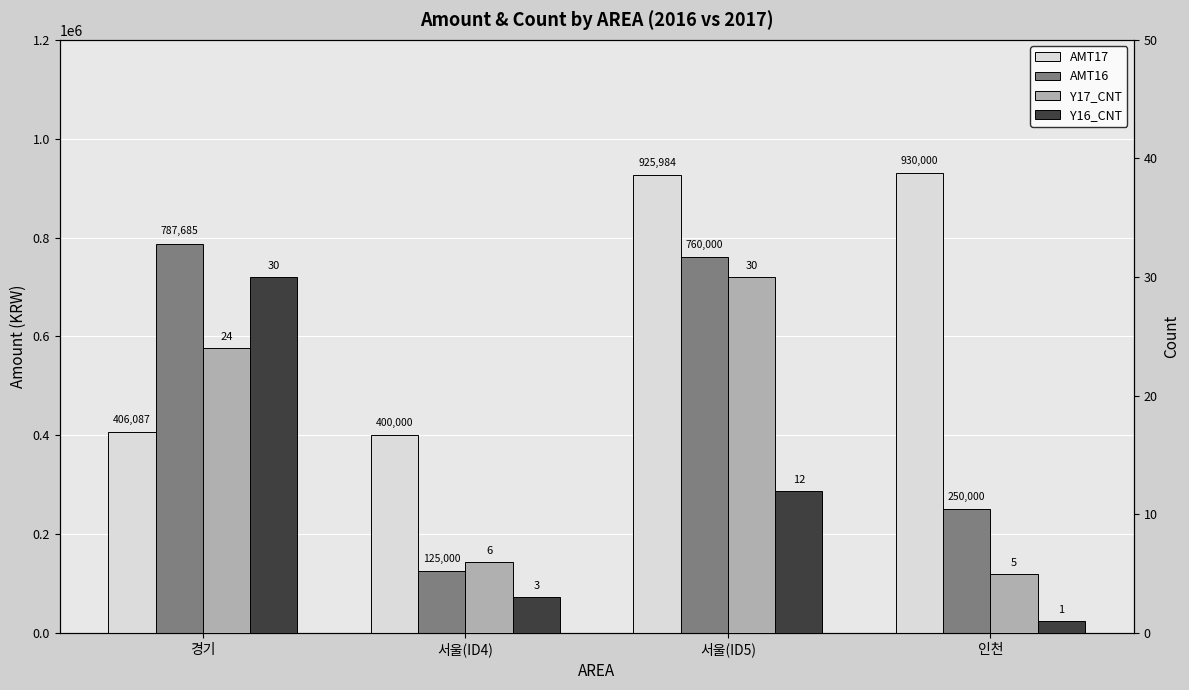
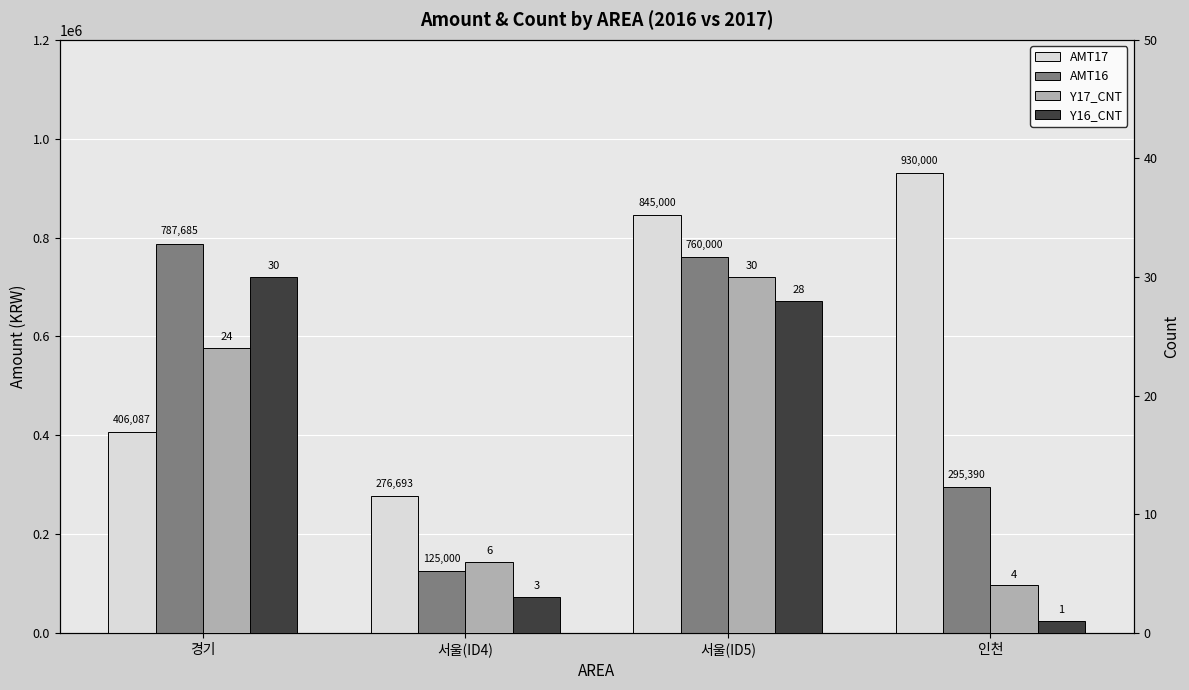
  {
    "AMT17": {
      "경기": "406,087",
-     "서울(ID4)": "400,000",
-     "서울(ID5)": "925,984",
+     "서울(ID4)": "276,693",
+     "서울(ID5)": "845,000",
      "인천": "930,000"
    },
    "AMT16": {
      "경기": "787,685",
      "서울(ID4)": "125,000",
      "서울(ID5)": "760,000",
-     "인천": "250,000"
+     "인천": "295,390"
    },
    "Y17_CNT": {
      "경기": "24",
      "서울(ID4)": "6",
      "서울(ID5)": "30",
-     "인천": "5"
+     "인천": "4"
    },
    "Y16_CNT": {
      "경기": "30",
      "서울(ID4)": "3",
-     "서울(ID5)": "12",
+     "서울(ID5)": "28",
      "인천": "1"
    }
  }
